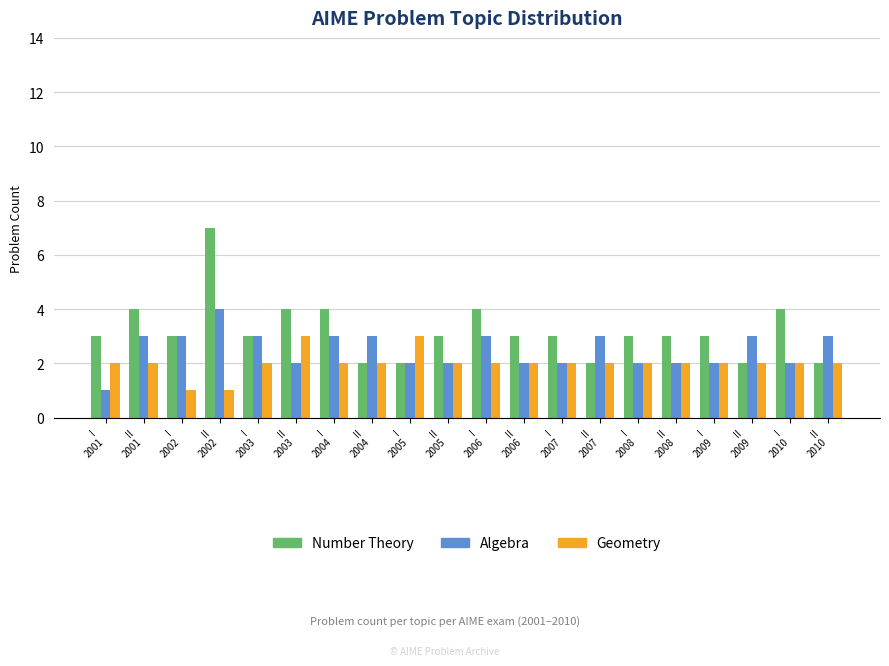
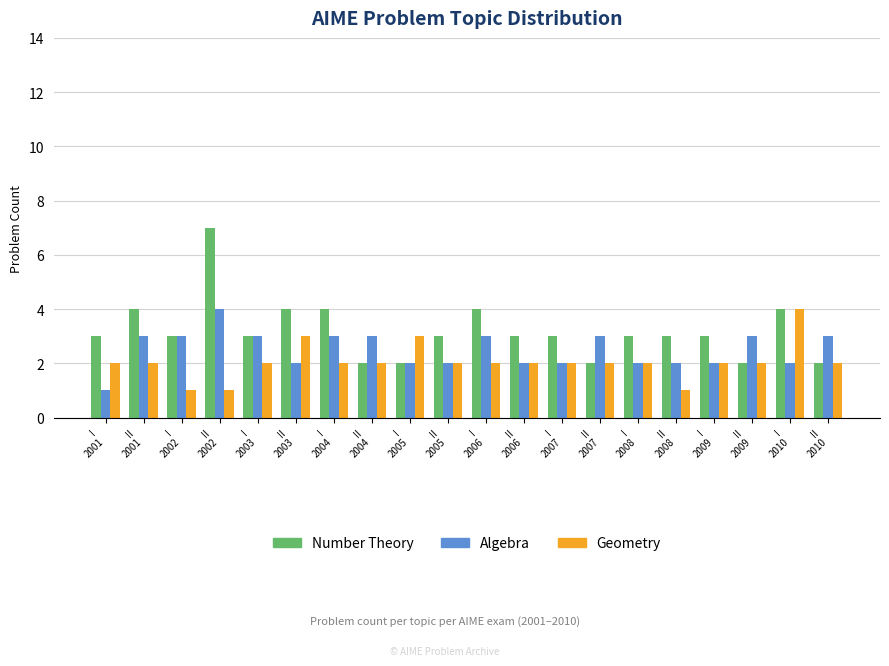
  {
    "Number Theory": {
      "I 2001": 3,
      "II 2001": 4,
      "I 2002": 3,
      "II 2002": 7,
      "I 2003": 3,
      "II 2003": 4,
      "I 2004": 4,
      "II 2004": 2,
      "I 2005": 2,
      "II 2005": 3,
      "I 2006": 4,
      "II 2006": 3,
      "I 2007": 3,
      "II 2007": 2,
      "I 2008": 3,
      "II 2008": 3,
      "I 2009": 3,
      "II 2009": 2,
      "I 2010": 4,
      "II 2010": 2
    },
    "Algebra": {
      "I 2001": 1,
      "II 2001": 3,
      "I 2002": 3,
      "II 2002": 4,
      "I 2003": 3,
      "II 2003": 2,
      "I 2004": 3,
      "II 2004": 3,
      "I 2005": 2,
      "II 2005": 2,
      "I 2006": 3,
      "II 2006": 2,
      "I 2007": 2,
      "II 2007": 3,
      "I 2008": 2,
      "II 2008": 2,
      "I 2009": 2,
      "II 2009": 3,
      "I 2010": 2,
      "II 2010": 3
    },
    "Geometry": {
      "I 2001": 2,
      "II 2001": 2,
      "I 2002": 1,
      "II 2002": 1,
      "I 2003": 2,
      "II 2003": 3,
      "I 2004": 2,
      "II 2004": 2,
      "I 2005": 3,
      "II 2005": 2,
      "I 2006": 2,
      "II 2006": 2,
      "I 2007": 2,
      "II 2007": 2,
      "I 2008": 2,
-     "II 2008": 2,
+     "II 2008": 1,
      "I 2009": 2,
      "II 2009": 2,
-     "I 2010": 2,
+     "I 2010": 4,
      "II 2010": 2
    }
  }
